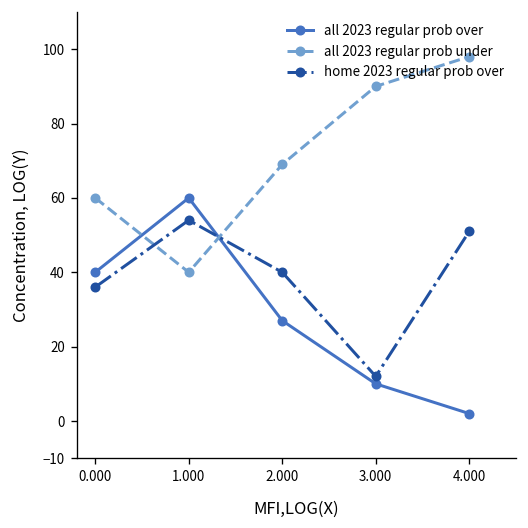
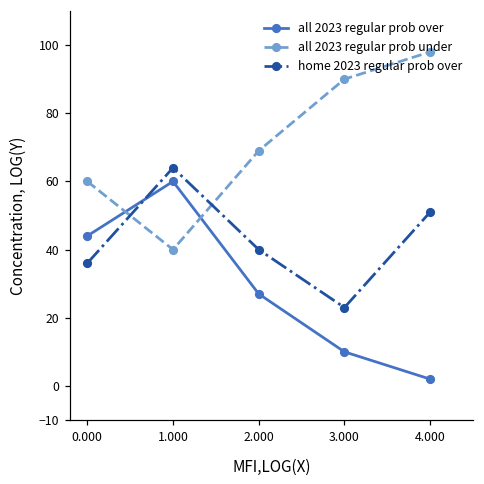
  {
    "all 2023 regular prob over": {
-     "0.000": 40,
+     "0.000": 44,
      "1.000": 60,
      "2.000": 27,
      "3.000": 10,
      "4.000": 2
    },
    "all 2023 regular prob under": {
      "0.000": 60,
      "1.000": 40,
      "2.000": 69,
      "3.000": 90,
      "4.000": 98
    },
    "home 2023 regular prob over": {
      "0.000": 36,
-     "1.000": 54,
+     "1.000": 64,
      "2.000": 40,
-     "3.000": 12,
+     "3.000": 23,
      "4.000": 51
    }
  }
